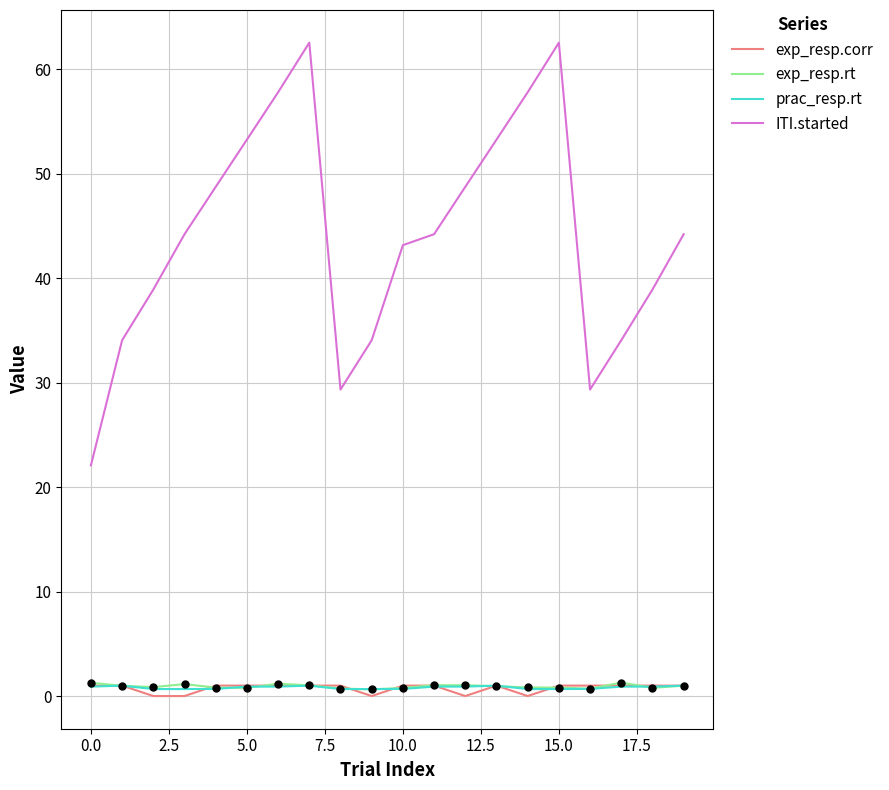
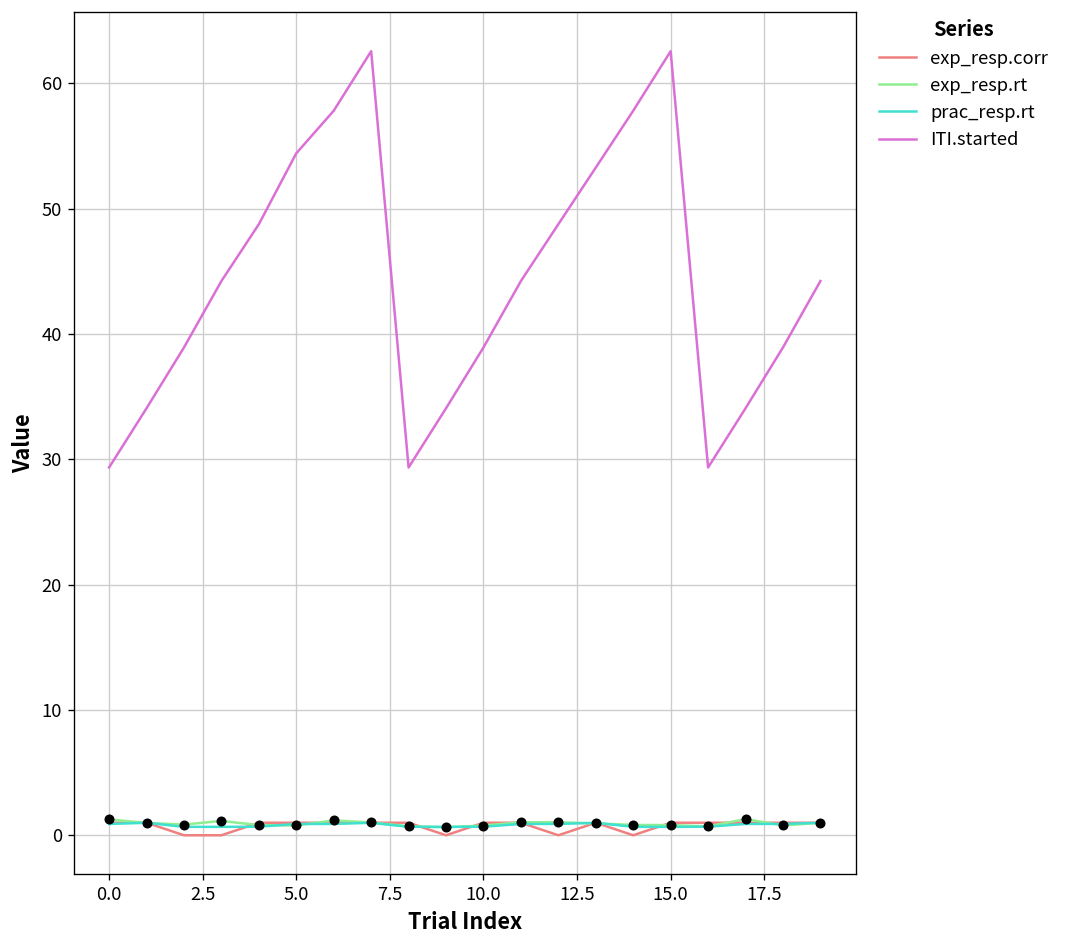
  {
    "exp_resp.rt": {
      "0.0": 1.3
    },
    "ITI.started": {
-     "0.0": 22.1,
-     "5.0": 53.3,
-     "10.0": 43.2,
+     "0.0": 29.3,
+     "5.0": 54.4,
+     "10.0": 38.9,
      "15.0": 62.6
    }
  }
